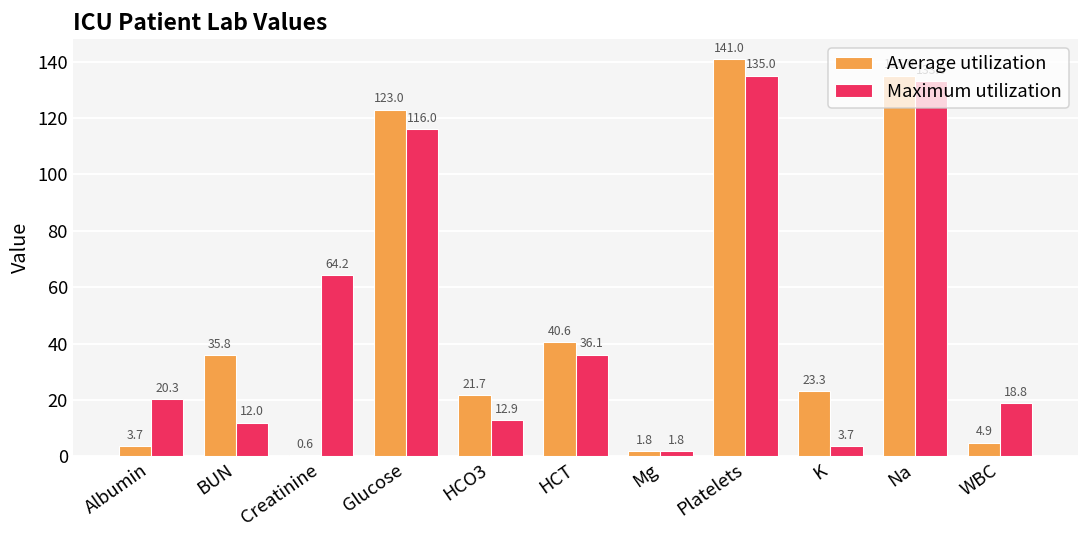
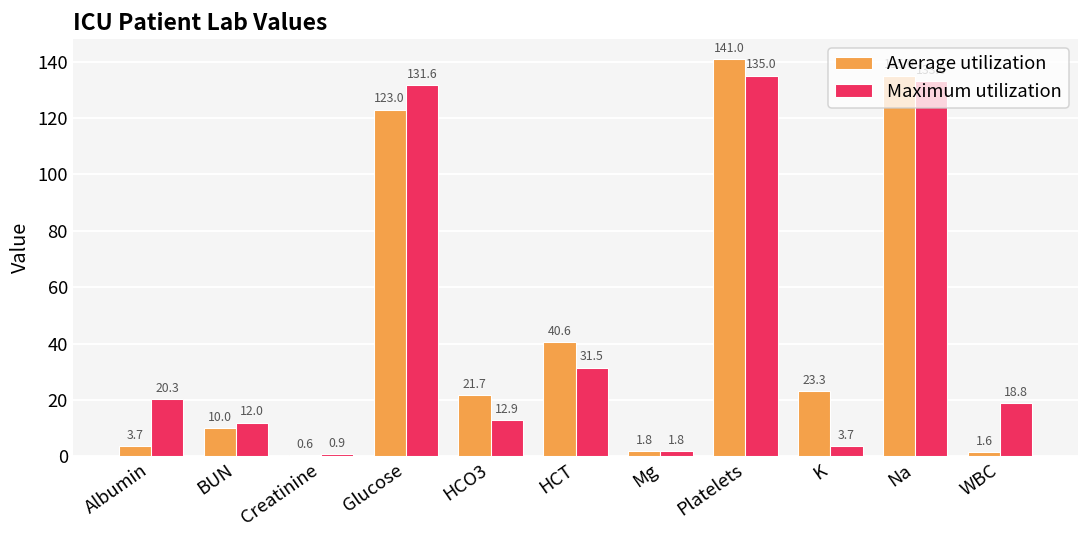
  {
    "Average utilization": {
      "Albumin": 3.7,
-     "BUN": 35.8,
+     "BUN": 10.0,
      "Creatinine": 0.6,
      "Glucose": 123.0,
      "HCO3": 21.7,
      "HCT": 40.6,
      "Mg": 1.8,
      "Platelets": 141.0,
      "K": 23.3,
-     "WBC": 4.9
+     "WBC": 1.6
    },
    "Maximum utilization": {
      "Albumin": 20.3,
      "BUN": 12.0,
-     "Creatinine": 64.2,
-     "Glucose": 116.0,
+     "Creatinine": 0.9,
+     "Glucose": 131.6,
      "HCO3": 12.9,
-     "HCT": 36.1,
+     "HCT": 31.5,
      "Mg": 1.8,
      "Platelets": 135.0,
      "K": 3.7,
      "WBC": 18.8
    }
  }
